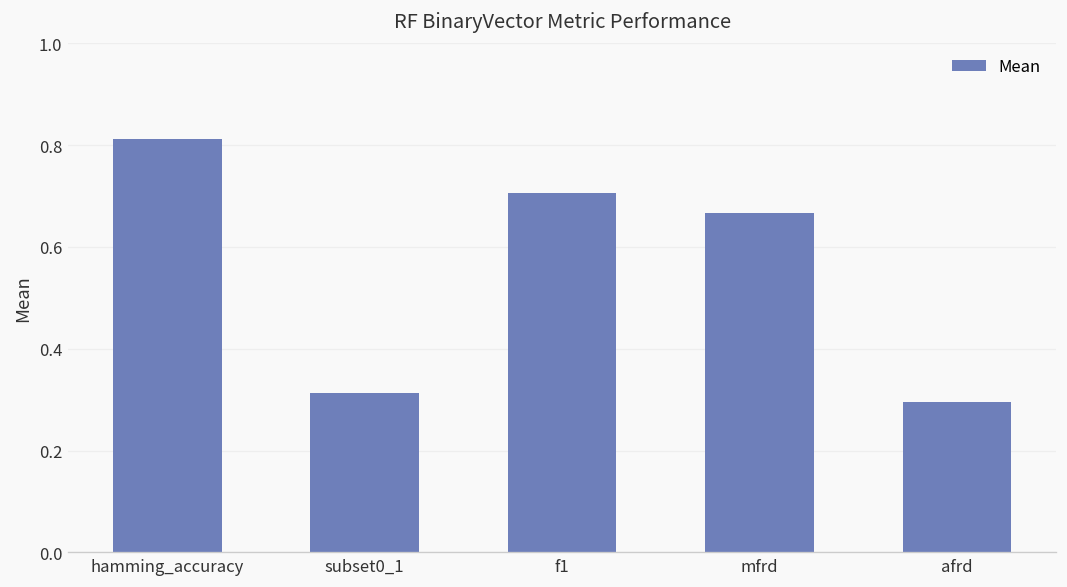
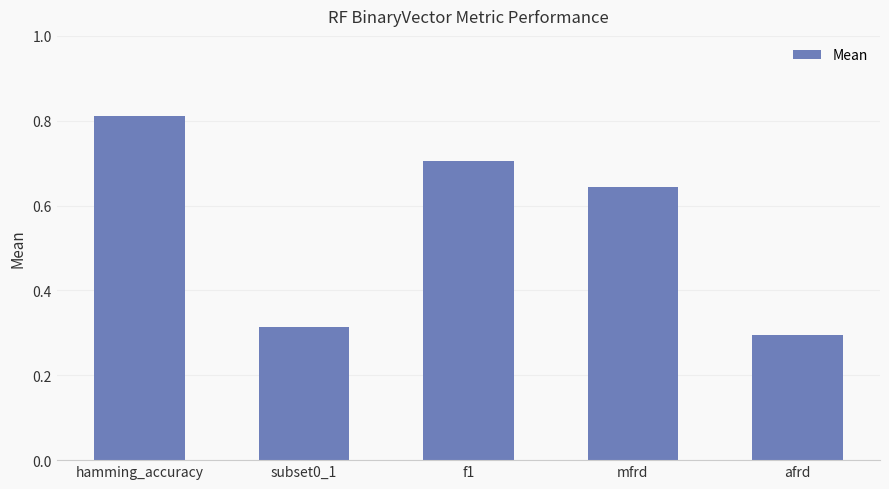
  {
    "hamming_accuracy": 0.81,
    "subset0_1": 0.31,
    "f1": 0.71,
-   "mfrd": 0.67,
+   "mfrd": 0.64,
    "afrd": 0.30
  }
